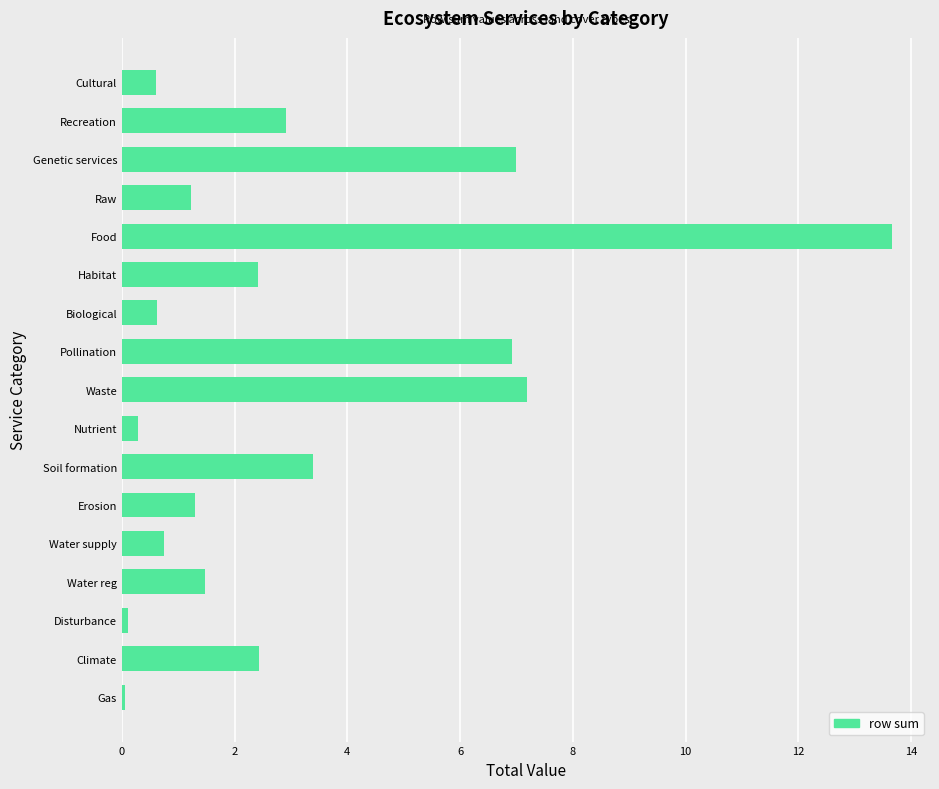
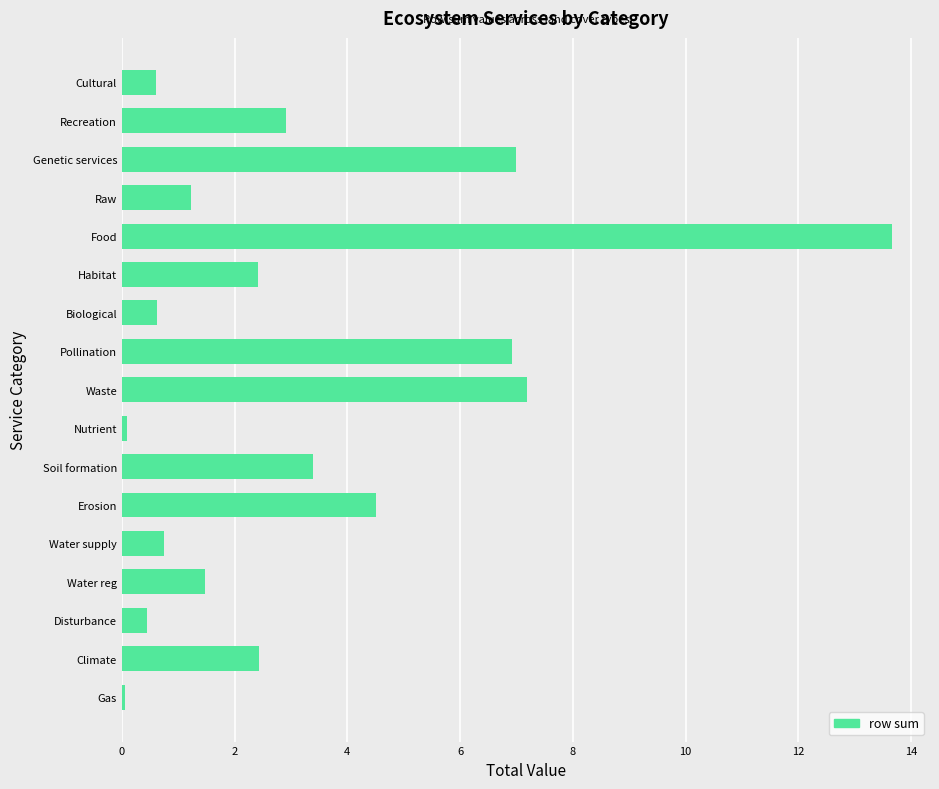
  {
    "Cultural": 0.6,
    "Recreation": 2.9,
    "Genetic services": 7.0,
    "Raw": 1.2,
    "Food": 13.7,
    "Habitat": 2.4,
    "Biological": 0.6,
    "Pollination": 6.9,
    "Waste": 7.2,
-   "Nutrient": 0.3,
+   "Nutrient": 0.1,
    "Soil formation": 3.4,
-   "Erosion": 1.3,
+   "Erosion": 4.5,
    "Water supply": 0.7,
    "Water reg": 1.5,
-   "Disturbance": 0.1,
+   "Disturbance": 0.4,
    "Climate": 2.4,
    "Gas": 0.1
  }
